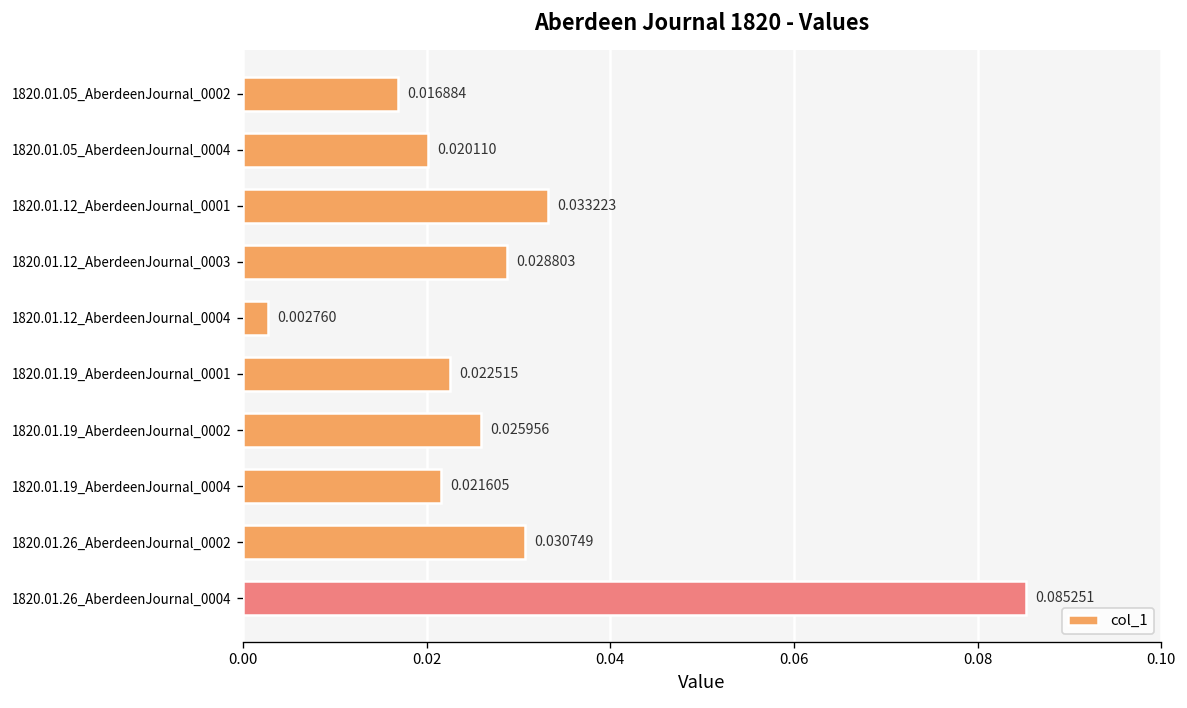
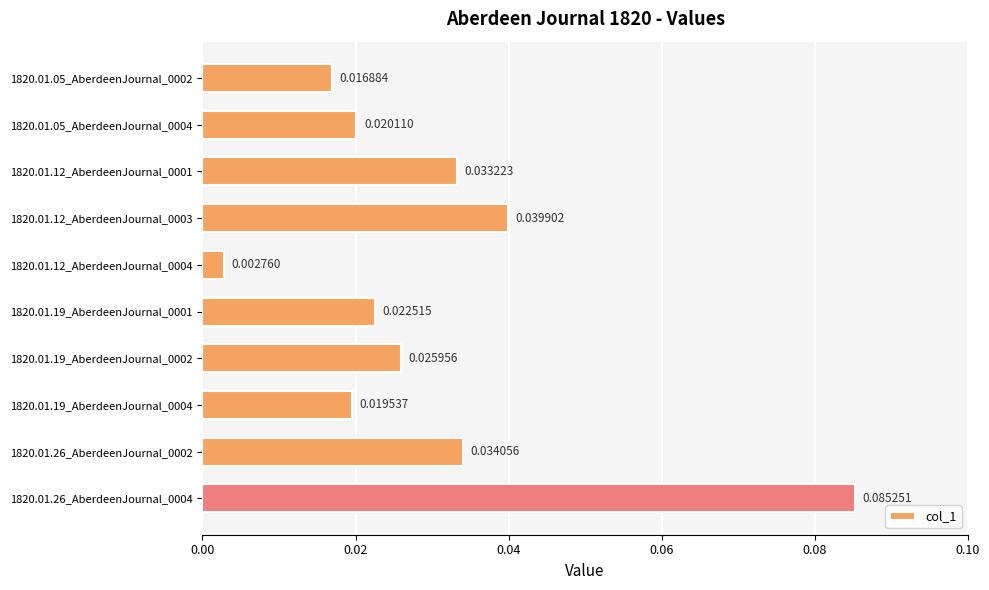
  {
    "1820.01.05_AberdeenJournal_0002": 0.016884,
    "1820.01.05_AberdeenJournal_0004": 0.020110,
    "1820.01.12_AberdeenJournal_0001": 0.033223,
-   "1820.01.12_AberdeenJournal_0003": 0.028803,
+   "1820.01.12_AberdeenJournal_0003": 0.039902,
    "1820.01.12_AberdeenJournal_0004": 0.002760,
    "1820.01.19_AberdeenJournal_0001": 0.022515,
    "1820.01.19_AberdeenJournal_0002": 0.025956,
-   "1820.01.19_AberdeenJournal_0004": 0.021605,
-   "1820.01.26_AberdeenJournal_0002": 0.030749,
+   "1820.01.19_AberdeenJournal_0004": 0.019537,
+   "1820.01.26_AberdeenJournal_0002": 0.034056,
    "1820.01.26_AberdeenJournal_0004": 0.085251
  }
